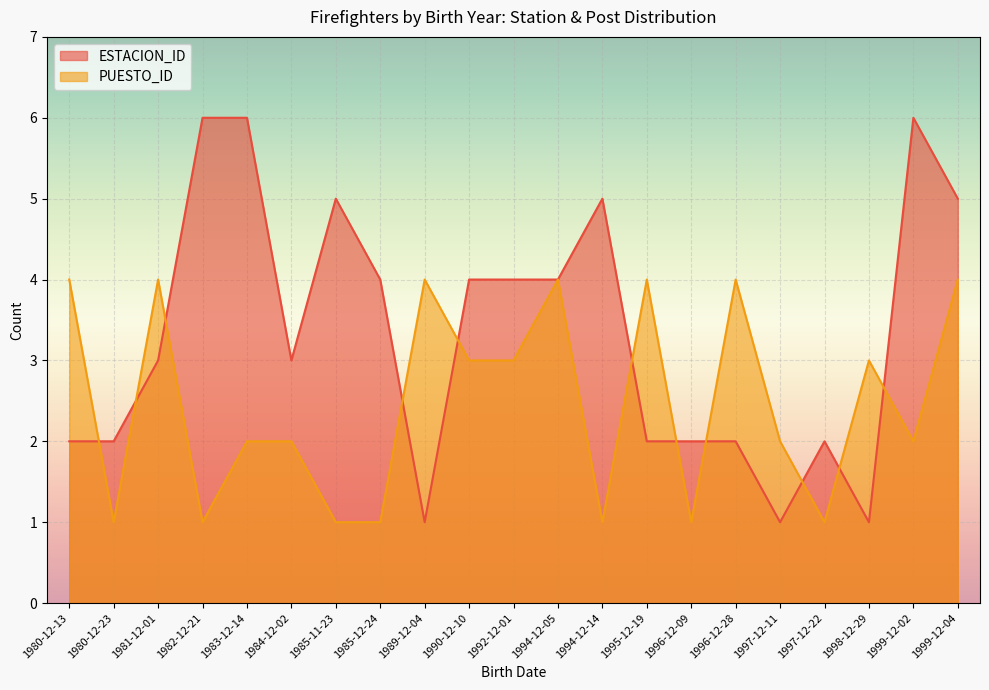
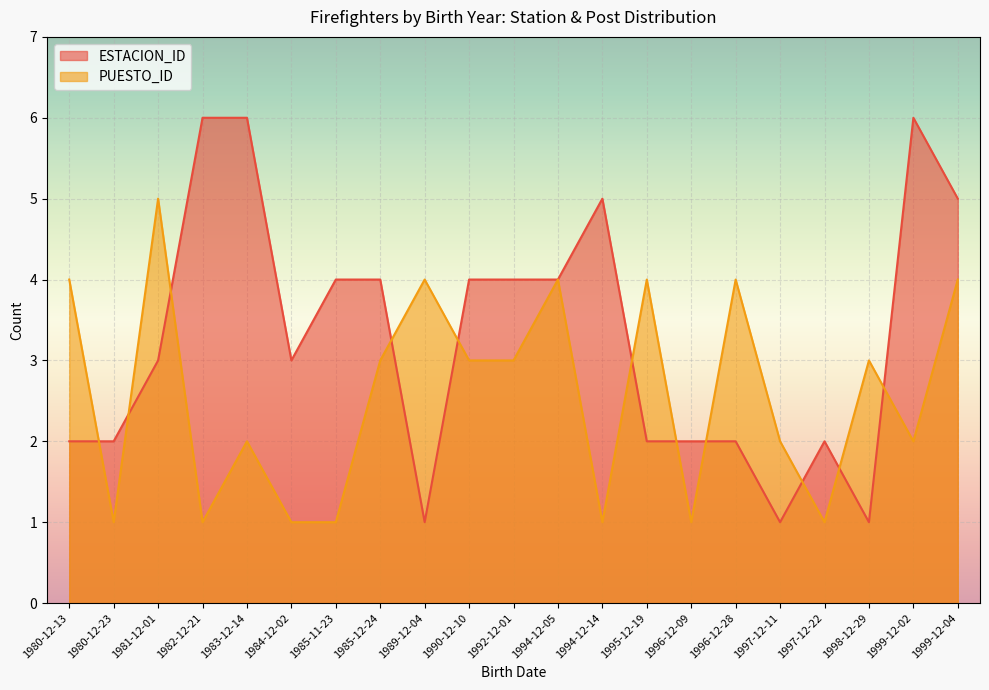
  {
    "ESTACION_ID": {
      "1980-12-13": 2,
      "1980-12-23": 2,
      "1981-12-01": 3,
      "1982-12-21": 6,
      "1983-12-14": 6,
      "1984-12-02": 3,
-     "1985-11-23": 5,
+     "1985-11-23": 4,
      "1985-12-24": 4,
      "1989-12-04": 1,
      "1990-12-10": 4,
      "1992-12-01": 4,
      "1994-12-14": 5,
      "1995-12-19": 2,
      "1996-12-09": 2,
      "1996-12-28": 2,
      "1997-12-11": 1,
      "1997-12-22": 2,
      "1998-12-29": 1,
      "1999-12-02": 6,
      "1999-12-04": 5
    },
    "PUESTO_ID": {
      "1980-12-13": 4,
      "1980-12-23": 1,
-     "1981-12-01": 4,
+     "1981-12-01": 5,
      "1982-12-21": 1,
      "1983-12-14": 2,
-     "1984-12-02": 2,
+     "1984-12-02": 1,
      "1985-11-23": 1,
-     "1985-12-24": 1,
+     "1985-12-24": 3,
      "1989-12-04": 4,
      "1990-12-10": 3,
      "1992-12-01": 3,
      "1994-12-14": 1,
      "1995-12-19": 4,
      "1996-12-09": 1,
      "1996-12-28": 4,
      "1997-12-11": 2,
      "1997-12-22": 1,
      "1998-12-29": 3,
      "1999-12-02": 2,
      "1999-12-04": 4
    }
  }
